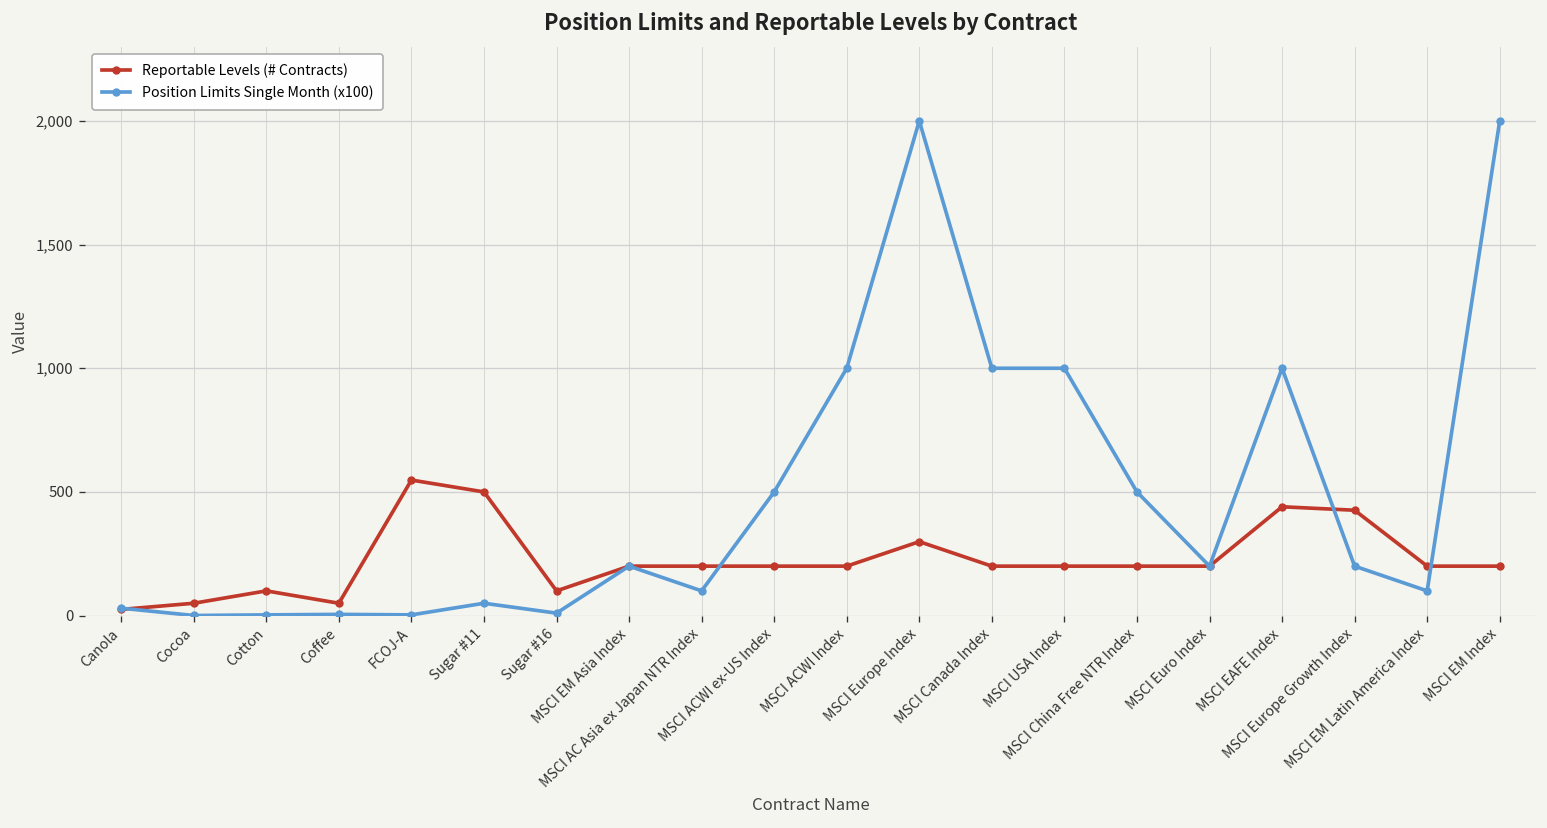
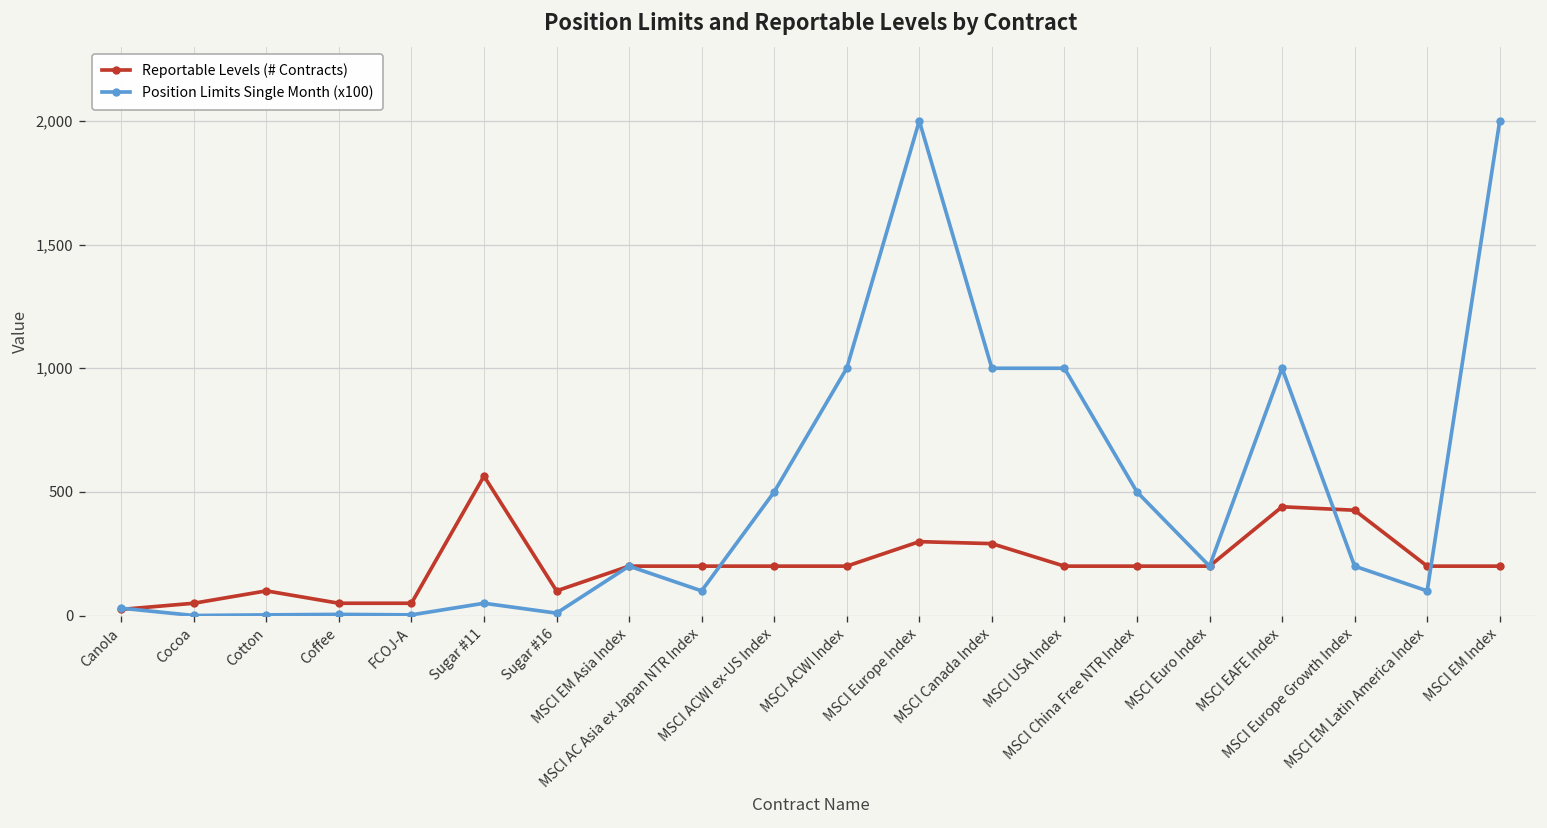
  {
    "Reportable Levels (# Contracts)": {
      "Cocoa": "50",
      "Cotton": "100",
      "Coffee": "50",
-     "FCOJ-A": "550",
-     "Sugar #11": "500",
+     "FCOJ-A": "50",
+     "Sugar #11": "560",
      "Sugar #16": "100",
      "MSCI AC Asia ex Japan NTR Index": "200",
      "MSCI ACWI ex-US Index": "200",
      "MSCI ACWI Index": "200",
      "MSCI Europe Index": "300",
-     "MSCI Canada Index": "200",
+     "MSCI Canada Index": "290",
      "MSCI USA Index": "200",
      "MSCI China Free NTR Index": "200",
      "MSCI EAFE Index": "440",
      "MSCI Europe Growth Index": "430",
      "MSCI EM Latin America Index": "200",
      "MSCI EM Index": "200"
    },
    "Position Limits Single Month (x100)": {
      "Cocoa": "0",
      "Cotton": "0",
      "Coffee": "10",
      "FCOJ-A": "0",
      "Sugar #11": "50",
      "Sugar #16": "10",
      "MSCI AC Asia ex Japan NTR Index": "100",
      "MSCI ACWI ex-US Index": "500",
      "MSCI ACWI Index": "1,000",
      "MSCI Europe Index": "2,000",
      "MSCI Canada Index": "1,000",
      "MSCI USA Index": "1,000",
      "MSCI China Free NTR Index": "500",
      "MSCI EAFE Index": "1,000",
      "MSCI Europe Growth Index": "200",
      "MSCI EM Latin America Index": "100",
      "MSCI EM Index": "2,000"
    }
  }
